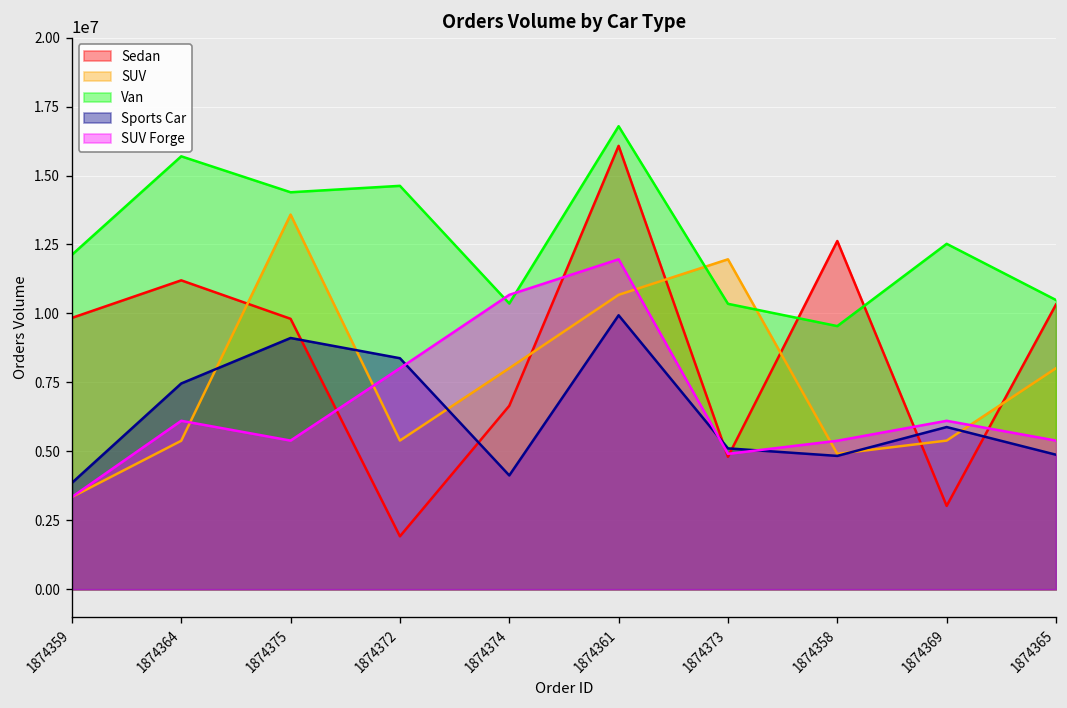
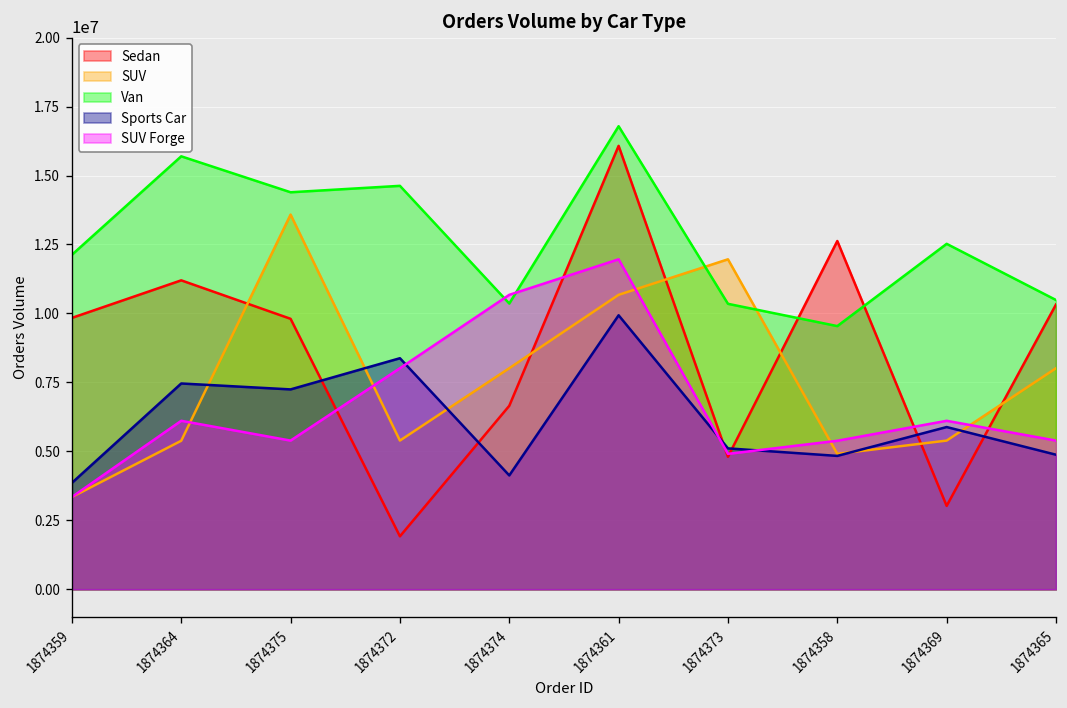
  {
    "Sedan": {
      "1874359": 9800000,
      "1874364": 11200000,
      "1874375": 9800000,
      "1874372": 1900000,
      "1874374": 6700000,
      "1874361": 16100000,
      "1874358": 12600000,
      "1874369": 3000000,
      "1874365": 10300000
    },
    "SUV": {
      "1874364": 5400000,
      "1874375": 13600000,
      "1874372": 5400000,
      "1874374": 8000000,
      "1874361": 10700000,
      "1874373": 12000000,
      "1874369": 5400000,
      "1874365": 8000000
    },
    "Van": {
      "1874359": 12100000,
      "1874364": 15700000,
      "1874375": 14400000,
      "1874372": 14600000,
      "1874374": 10400000,
      "1874361": 16800000,
      "1874373": 10300000,
      "1874358": 9500000,
      "1874369": 12500000,
      "1874365": 10500000
    },
    "Sports Car": {
      "1874359": 3900000,
      "1874364": 7500000,
-     "1874375": 9100000,
+     "1874375": 7200000,
      "1874372": 8400000,
      "1874374": 4100000,
      "1874361": 9900000,
      "1874373": 5100000,
      "1874369": 5900000,
      "1874365": 4900000
    },
    "SUV Forge": {
      "1874364": 6100000,
      "1874375": 5400000,
      "1874372": 8000000,
      "1874374": 10700000,
      "1874361": 12000000,
      "1874358": 5400000,
      "1874369": 6100000,
      "1874365": 5400000
    }
  }
